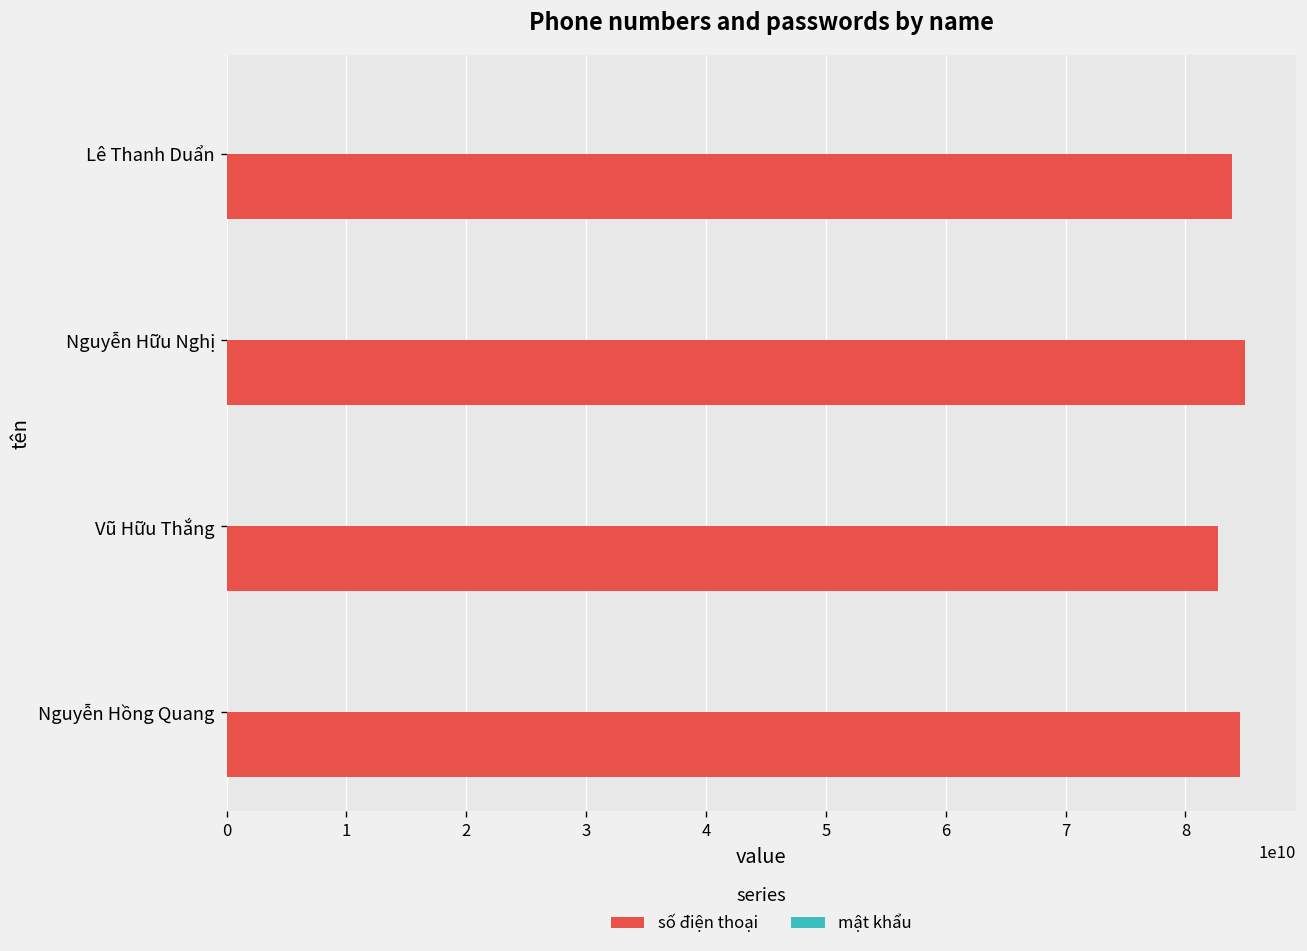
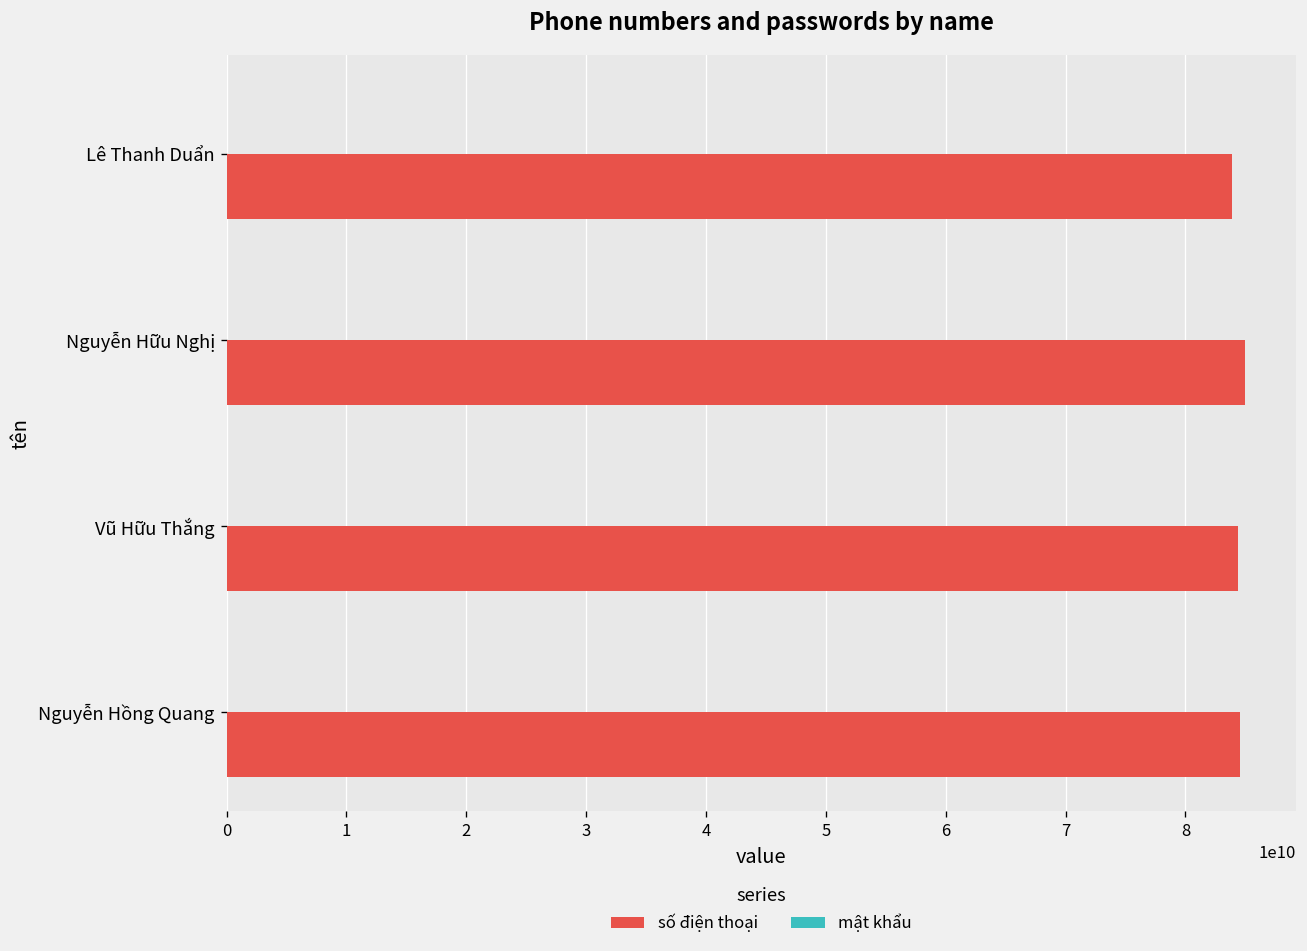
  {
    "số điện thoại": {
      "Lê Thanh Duẩn": 84000000000,
      "Nguyễn Hữu Nghị": 85000000000,
-     "Vũ Hữu Thắng": 83000000000,
+     "Vũ Hữu Thắng": 84000000000,
      "Nguyễn Hồng Quang": 85000000000
    }
  }
